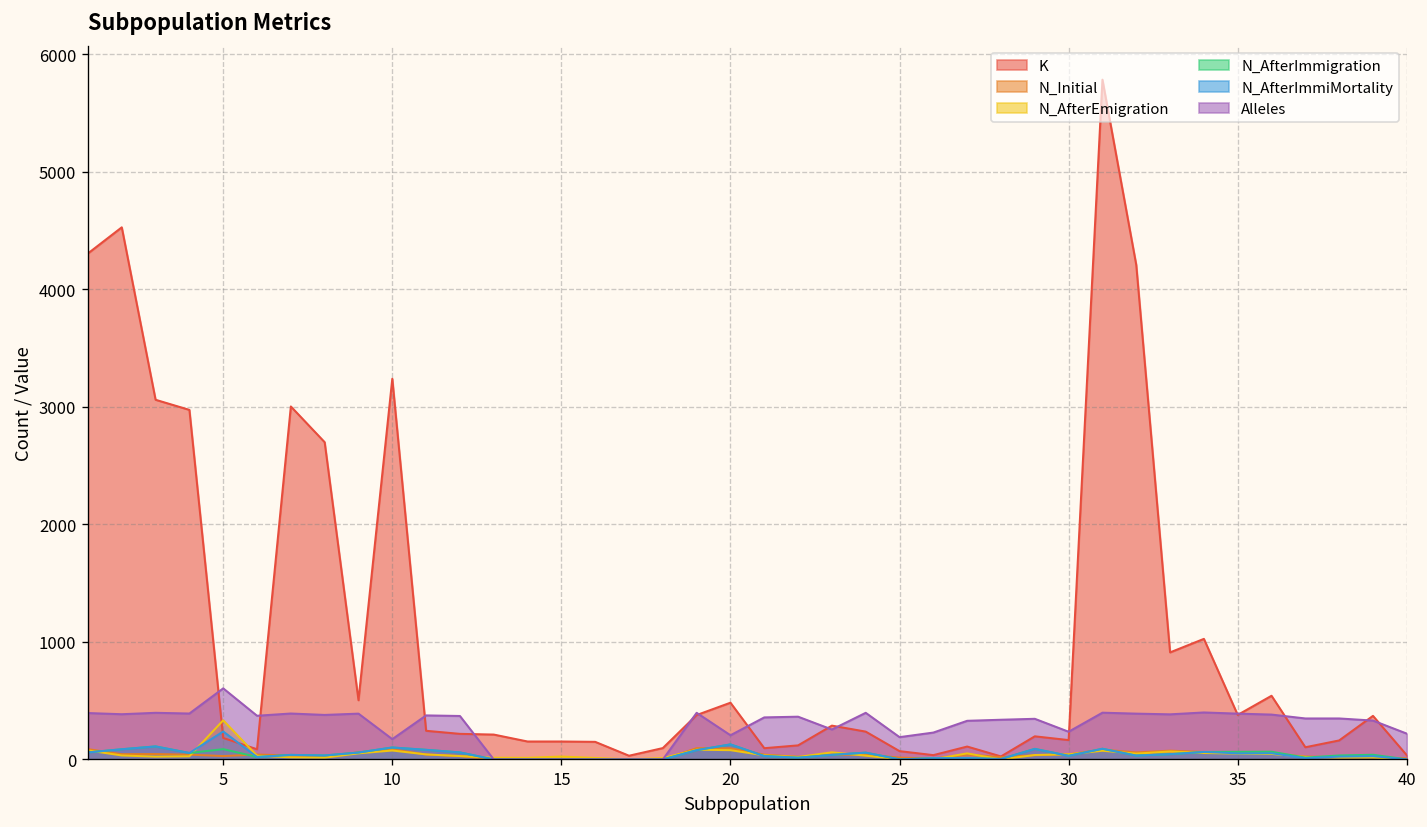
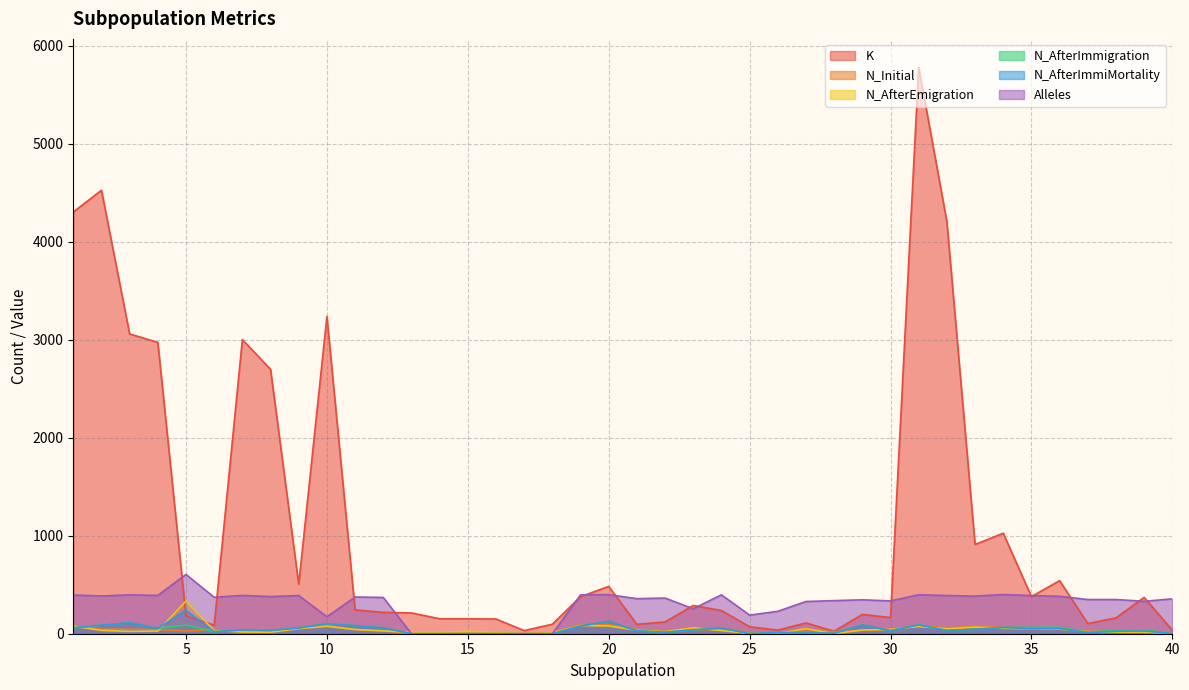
  {
    "N_AfterEmigration": {
      "5": 300
    },
    "N_AfterImmigration": {
      "5": 100
    },
    "N_AfterImmiMortality": {
      "5": 200
    },
    "Alleles": {
      "5": 600,
      "10": 200,
-     "20": 200,
+     "20": 400,
      "25": 200,
-     "30": 200,
-     "40": 200
+     "30": 300,
+     "40": 400
    }
  }
